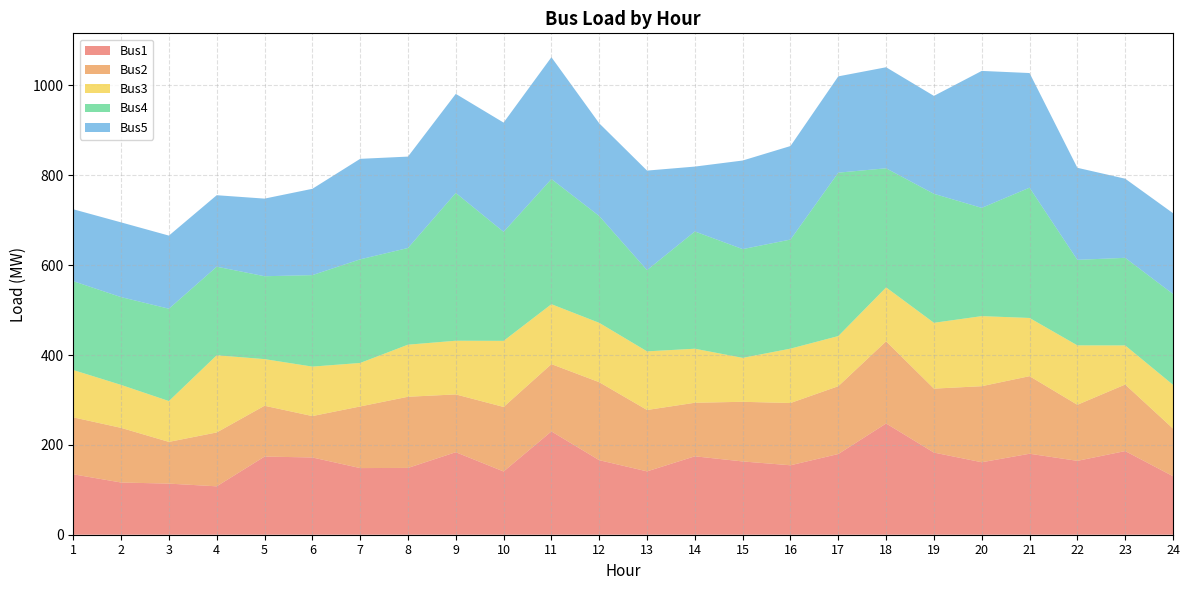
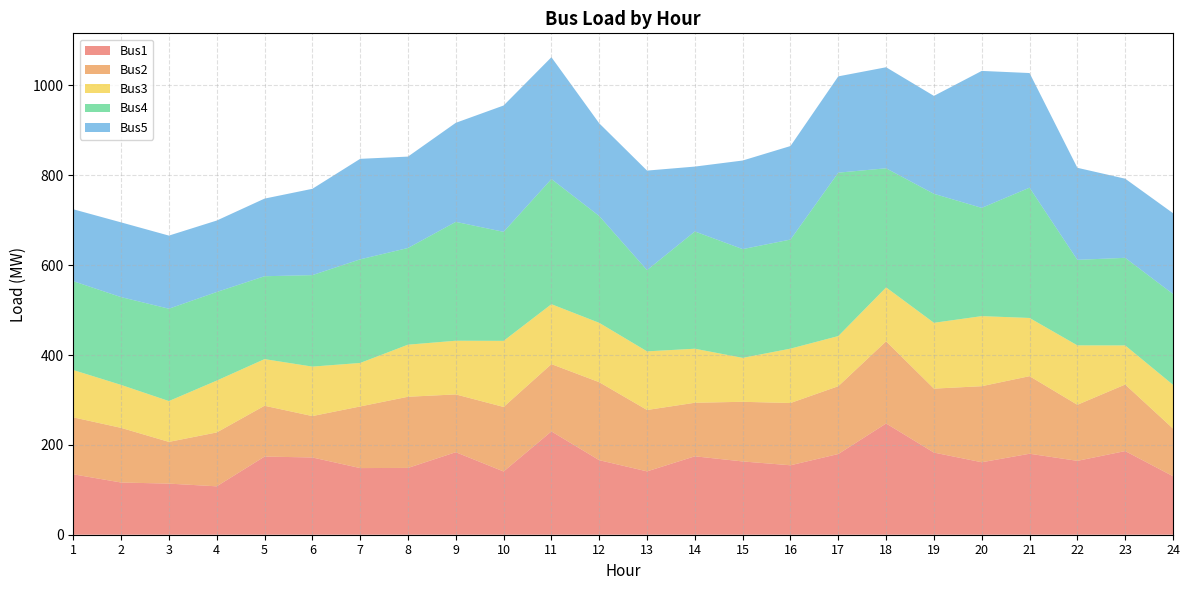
  {
    "Bus3": {
      "1": 110,
      "2": 100,
      "3": 90,
-     "4": 170,
+     "4": 120,
      "5": 100,
      "6": 110,
      "7": 100,
      "8": 120,
      "9": 120,
      "10": 150,
      "11": 130,
      "12": 130,
      "13": 130,
      "14": 120,
      "15": 100,
      "16": 120,
      "17": 110,
      "18": 120,
      "19": 150,
      "20": 160,
      "21": 130,
      "22": 130,
      "23": 90,
      "24": 100
    },
    "Bus4": {
      "1": 200,
      "2": 200,
      "3": 210,
      "4": 200,
      "5": 180,
      "6": 200,
      "7": 230,
      "8": 220,
-     "9": 330,
+     "9": 260,
      "10": 240,
      "11": 280,
      "12": 240,
      "13": 180,
      "14": 260,
      "15": 240,
      "16": 240,
      "17": 360,
      "18": 270,
      "19": 290,
      "20": 240,
      "21": 290,
      "22": 190,
      "23": 190,
      "24": 200
    },
    "Bus5": {
      "1": 160,
      "2": 170,
      "3": 160,
      "4": 160,
      "5": 170,
      "6": 190,
      "7": 220,
      "8": 200,
      "9": 220,
-     "10": 240,
+     "10": 280,
      "11": 270,
      "12": 210,
      "13": 220,
      "14": 140,
      "15": 200,
      "16": 210,
      "17": 210,
      "18": 220,
      "19": 220,
      "20": 300,
      "21": 260,
      "22": 200,
      "23": 180,
      "24": 180
    }
  }
